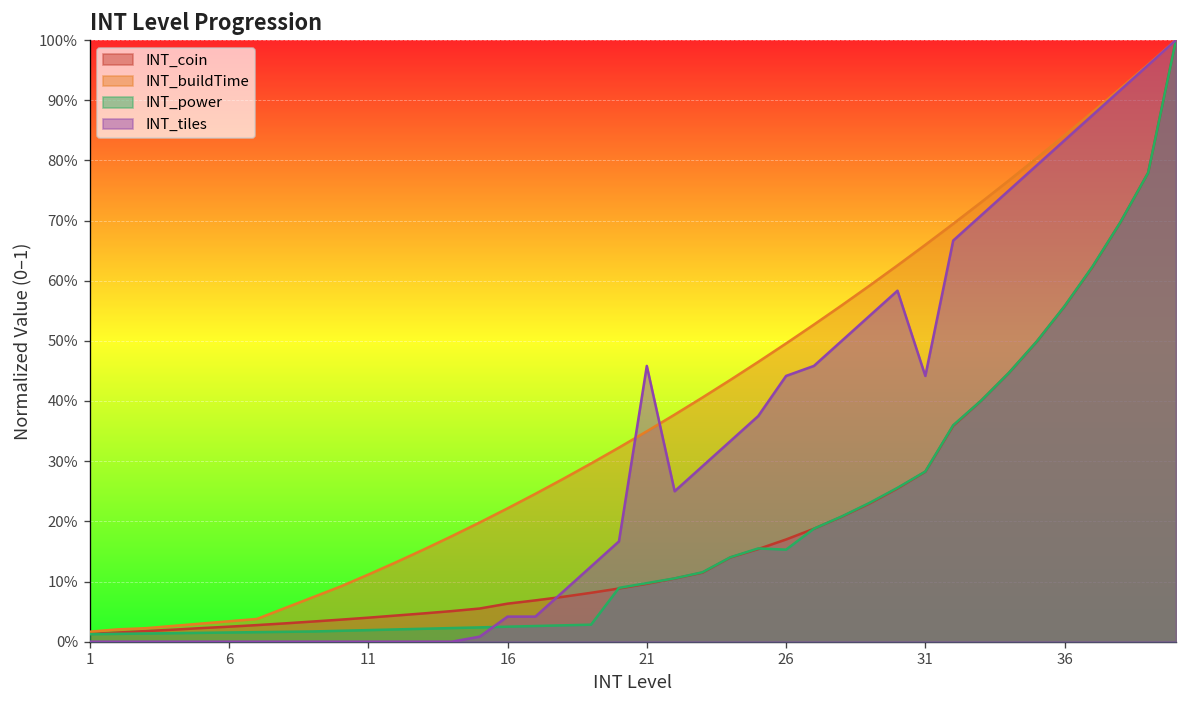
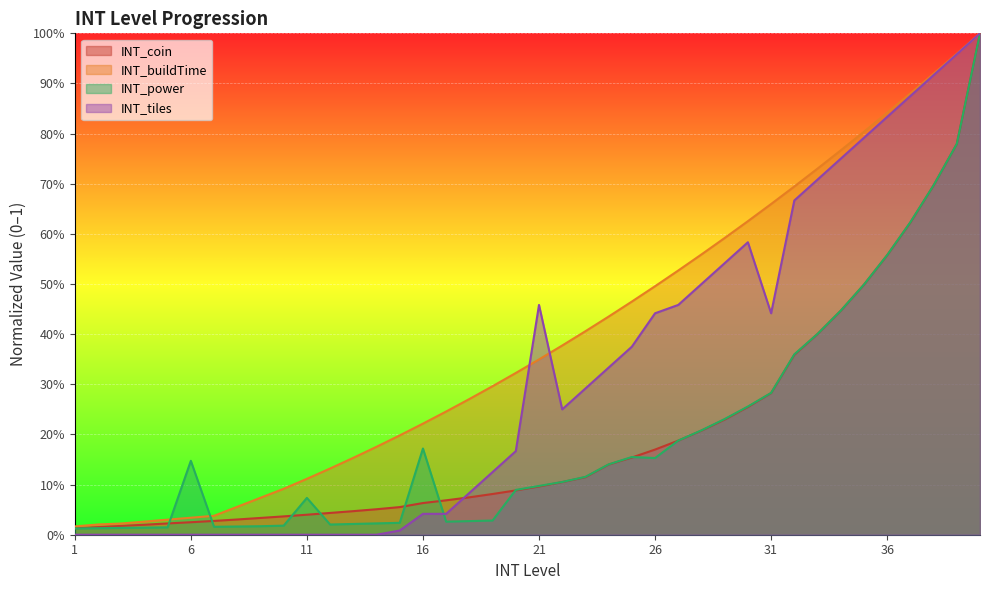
  {
    "INT_power": {
-     "6": "2%",
-     "11": "2%",
-     "16": "2%",
+     "6": "15%",
+     "11": "7%",
+     "16": "17%",
      "26": "15%"
    },
    "INT_tiles": {
      "1": "0%",
      "6": "0%",
      "11": "0%",
      "16": "4%",
      "21": "46%",
      "26": "44%",
      "31": "44%",
      "36": "83%"
    }
  }
